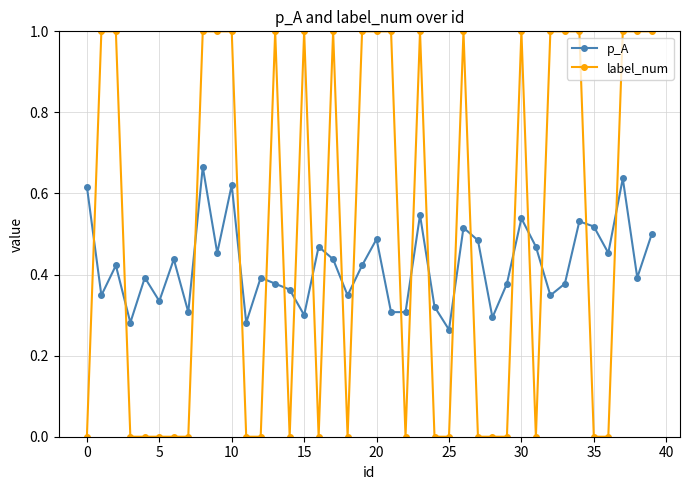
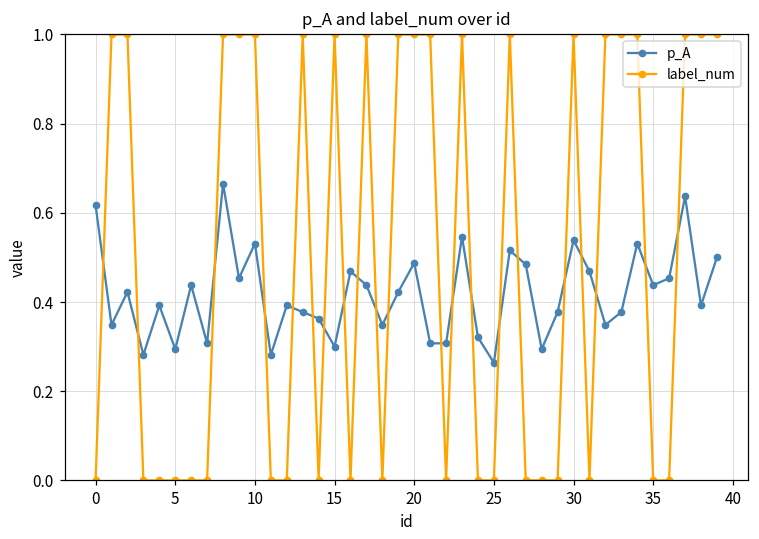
  {
    "p_A": {
      "0": 0.62,
-     "5": 0.33,
-     "10": 0.62,
+     "5": 0.29,
+     "10": 0.53,
      "15": 0.30,
      "20": 0.49,
      "25": 0.26,
      "30": 0.54,
-     "35": 0.52
+     "35": 0.44
    },
    "label_num": {
      "0": 0.00,
      "5": 0.00,
      "10": 1.00,
      "15": 1.00,
      "20": 1.00,
      "25": 0.00,
      "30": 1.00,
      "35": 0.00
    }
  }
